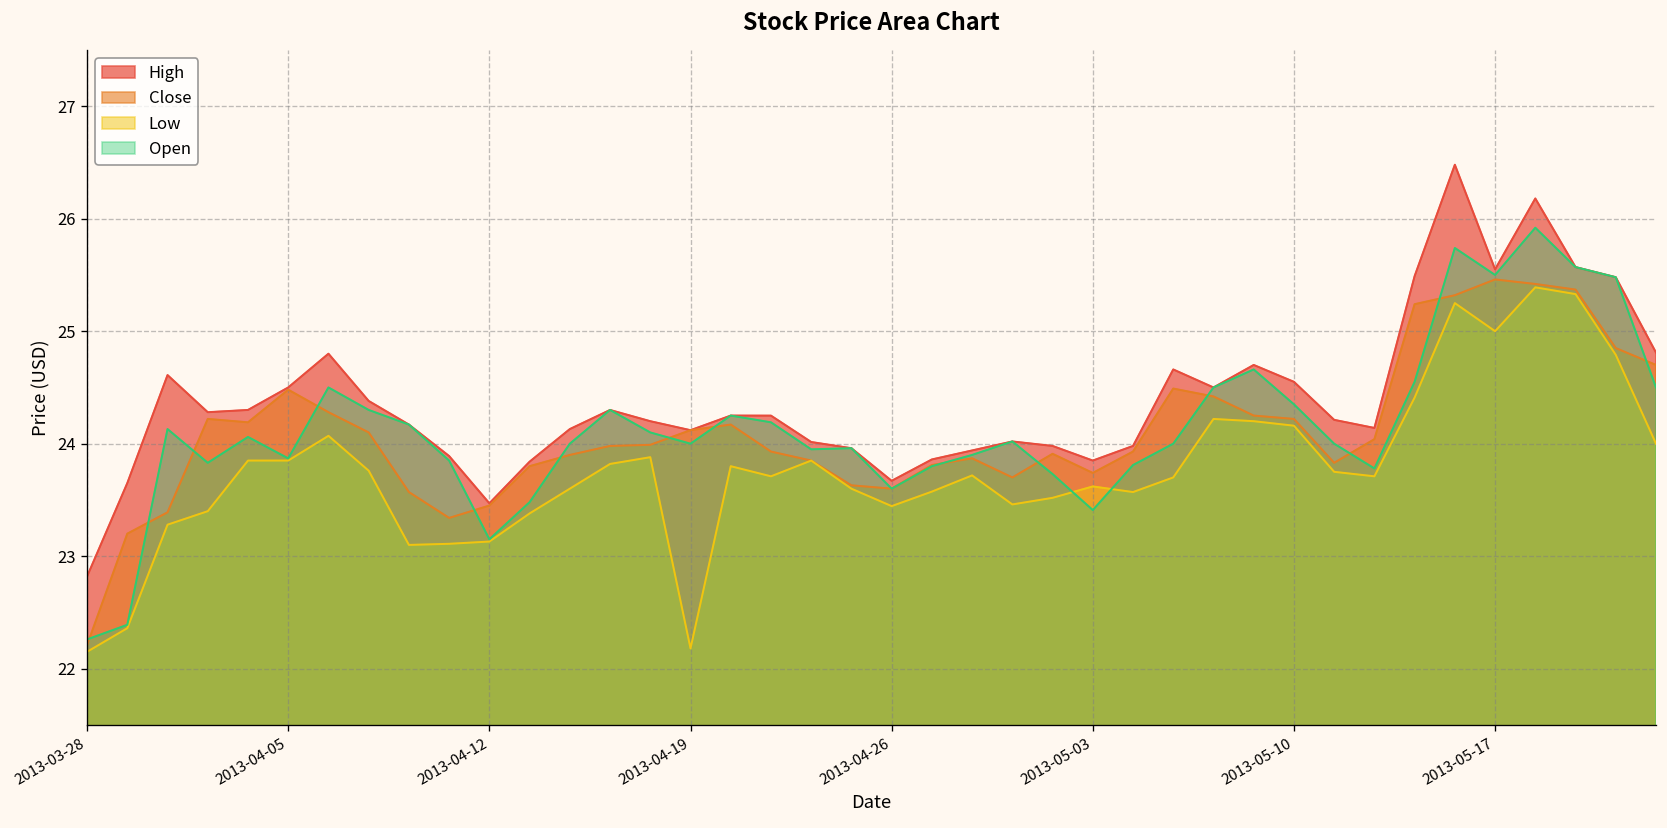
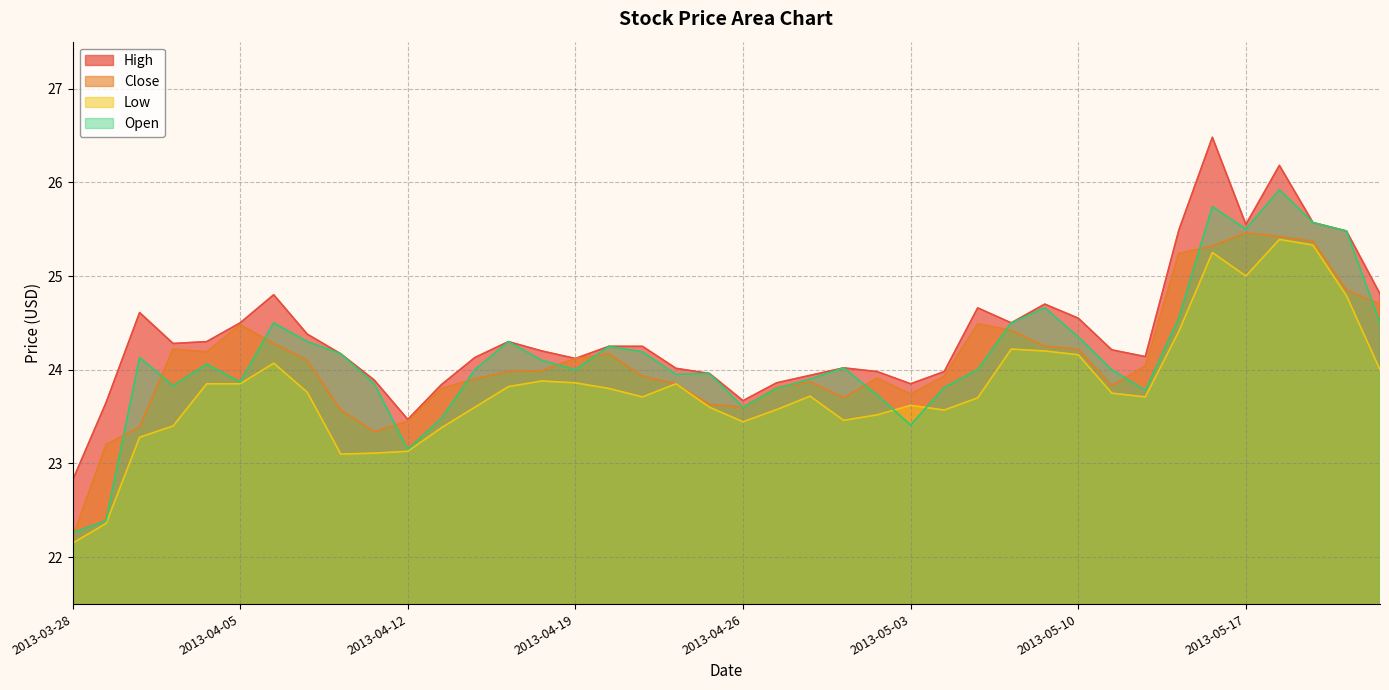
  {
    "Low": {
      "2013-03-28": 22.2,
-     "2013-04-19": 22.2,
+     "2013-04-19": 23.9,
      "2013-04-26": 23.4,
      "2013-05-03": 23.6,
      "2013-05-10": 24.2,
      "2013-05-17": 25.0
    },
    "Open": {
      "2013-03-28": 22.3,
      "2013-04-19": 24.0,
      "2013-05-03": 23.4,
      "2013-05-10": 24.4,
      "2013-05-17": 25.5
    }
  }
